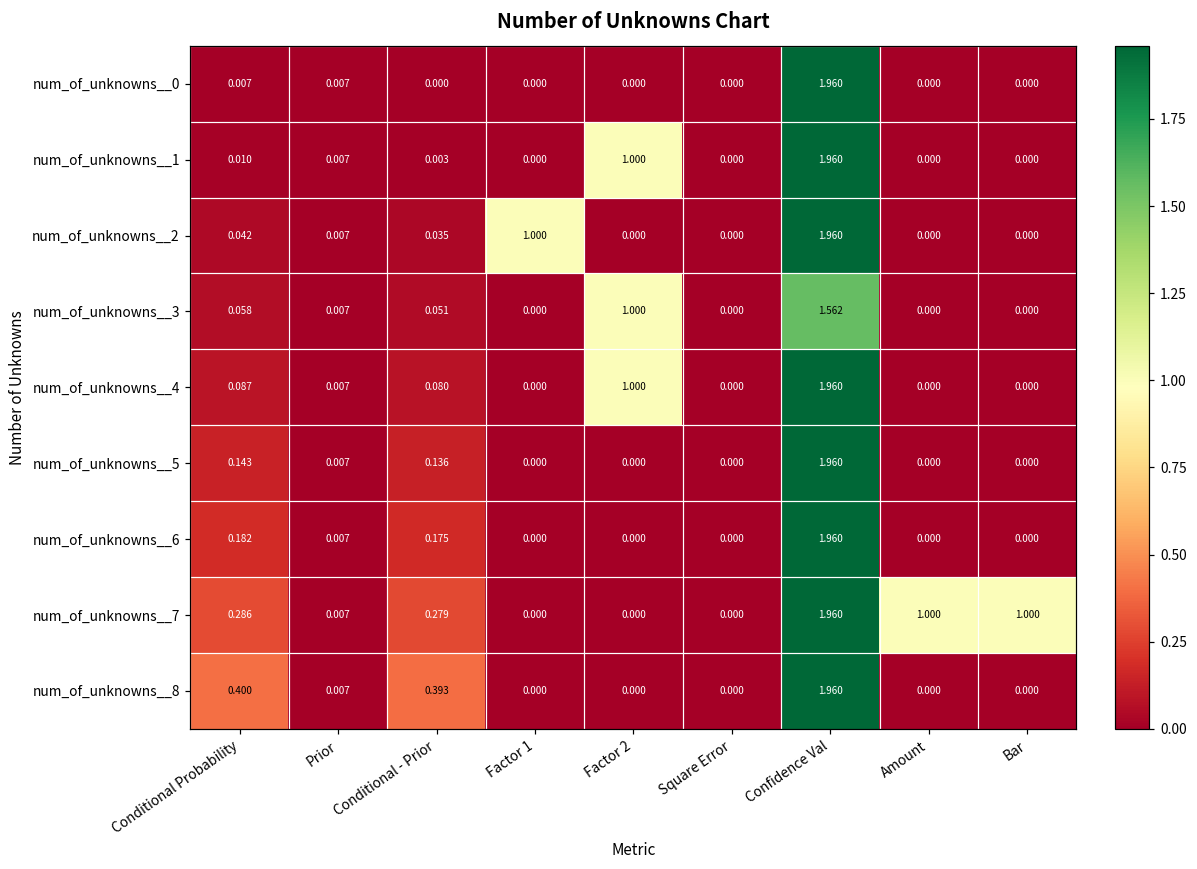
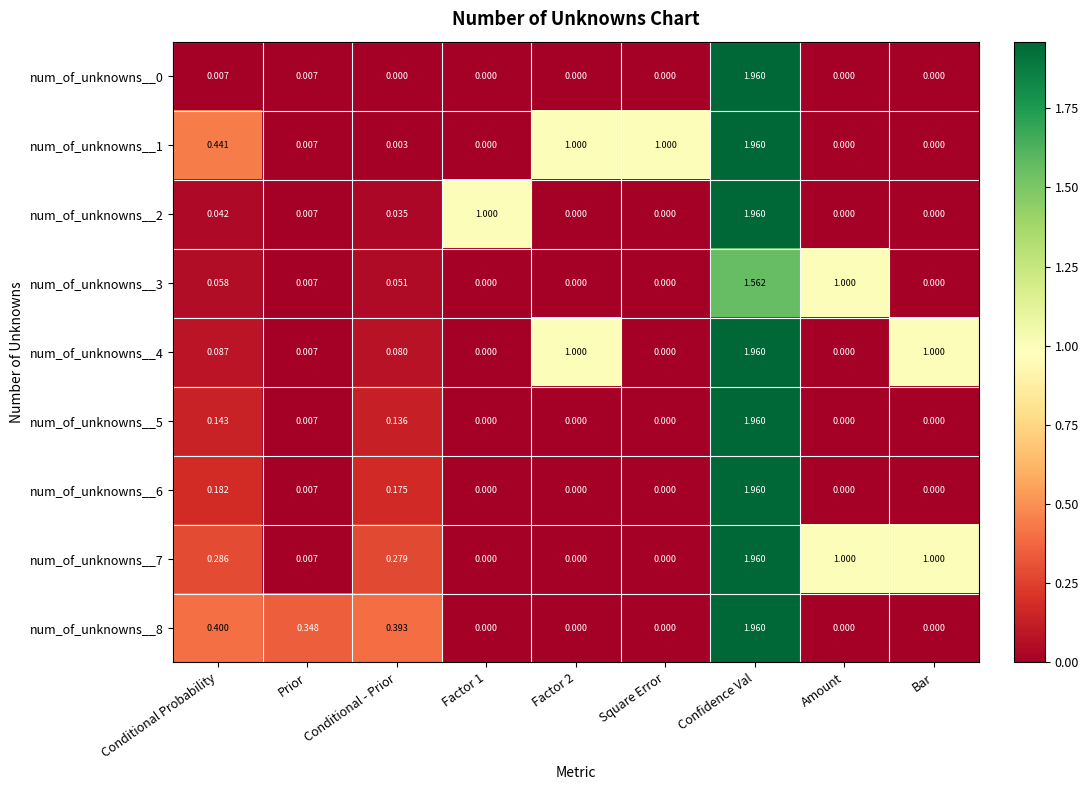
  {
    "num_of_unknowns__0": {
      "Conditional Probability": 0.007,
      "Prior": 0.007,
      "Conditional - Prior": 0.000,
      "Factor 1": 0.000,
      "Factor 2": 0.000,
      "Square Error": 0.000,
      "Confidence Val": 1.960,
      "Amount": 0.000,
      "Bar": 0.000
    },
    "num_of_unknowns__1": {
-     "Conditional Probability": 0.010,
+     "Conditional Probability": 0.441,
      "Prior": 0.007,
      "Conditional - Prior": 0.003,
      "Factor 1": 0.000,
      "Factor 2": 1.000,
-     "Square Error": 0.000,
+     "Square Error": 1.000,
      "Confidence Val": 1.960,
      "Amount": 0.000,
      "Bar": 0.000
    },
    "num_of_unknowns__2": {
      "Conditional Probability": 0.042,
      "Prior": 0.007,
      "Conditional - Prior": 0.035,
      "Factor 1": 1.000,
      "Factor 2": 0.000,
      "Square Error": 0.000,
      "Confidence Val": 1.960,
      "Amount": 0.000,
      "Bar": 0.000
    },
    "num_of_unknowns__3": {
      "Conditional Probability": 0.058,
      "Prior": 0.007,
      "Conditional - Prior": 0.051,
      "Factor 1": 0.000,
-     "Factor 2": 1.000,
+     "Factor 2": 0.000,
      "Square Error": 0.000,
      "Confidence Val": 1.562,
-     "Amount": 0.000,
+     "Amount": 1.000,
      "Bar": 0.000
    },
    "num_of_unknowns__4": {
      "Conditional Probability": 0.087,
      "Prior": 0.007,
      "Conditional - Prior": 0.080,
      "Factor 1": 0.000,
      "Factor 2": 1.000,
      "Square Error": 0.000,
      "Confidence Val": 1.960,
      "Amount": 0.000,
-     "Bar": 0.000
+     "Bar": 1.000
    },
    "num_of_unknowns__5": {
      "Conditional Probability": 0.143,
      "Prior": 0.007,
      "Conditional - Prior": 0.136,
      "Factor 1": 0.000,
      "Factor 2": 0.000,
      "Square Error": 0.000,
      "Confidence Val": 1.960,
      "Amount": 0.000,
      "Bar": 0.000
    },
    "num_of_unknowns__6": {
      "Conditional Probability": 0.182,
      "Prior": 0.007,
      "Conditional - Prior": 0.175,
      "Factor 1": 0.000,
      "Factor 2": 0.000,
      "Square Error": 0.000,
      "Confidence Val": 1.960,
      "Amount": 0.000,
      "Bar": 0.000
    },
    "num_of_unknowns__7": {
      "Conditional Probability": 0.286,
      "Prior": 0.007,
      "Conditional - Prior": 0.279,
      "Factor 1": 0.000,
      "Factor 2": 0.000,
      "Square Error": 0.000,
      "Confidence Val": 1.960,
      "Amount": 1.000,
      "Bar": 1.000
    },
    "num_of_unknowns__8": {
      "Conditional Probability": 0.400,
-     "Prior": 0.007,
+     "Prior": 0.348,
      "Conditional - Prior": 0.393,
      "Factor 1": 0.000,
      "Factor 2": 0.000,
      "Square Error": 0.000,
      "Confidence Val": 1.960,
      "Amount": 0.000,
      "Bar": 0.000
    }
  }
